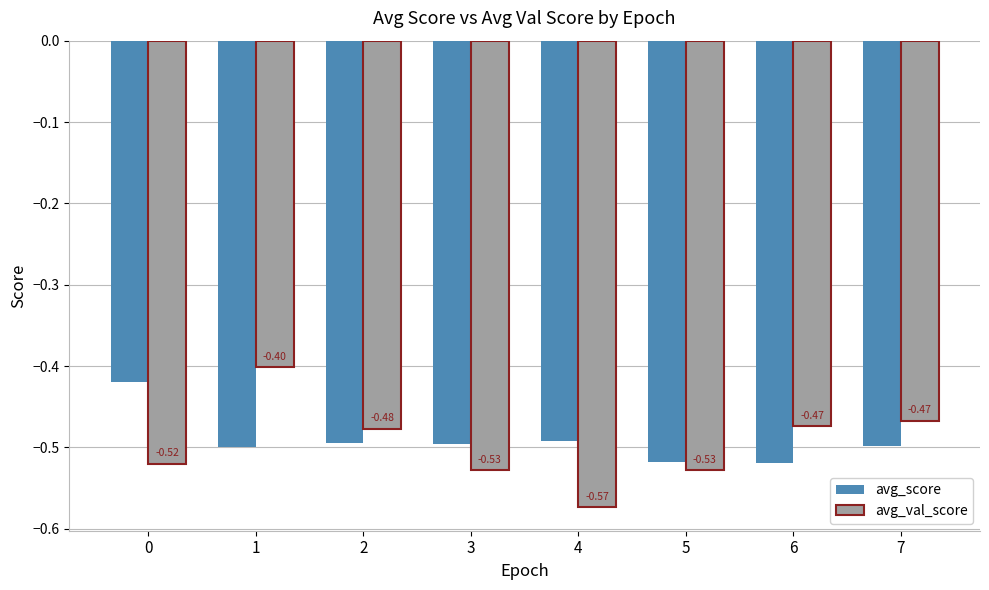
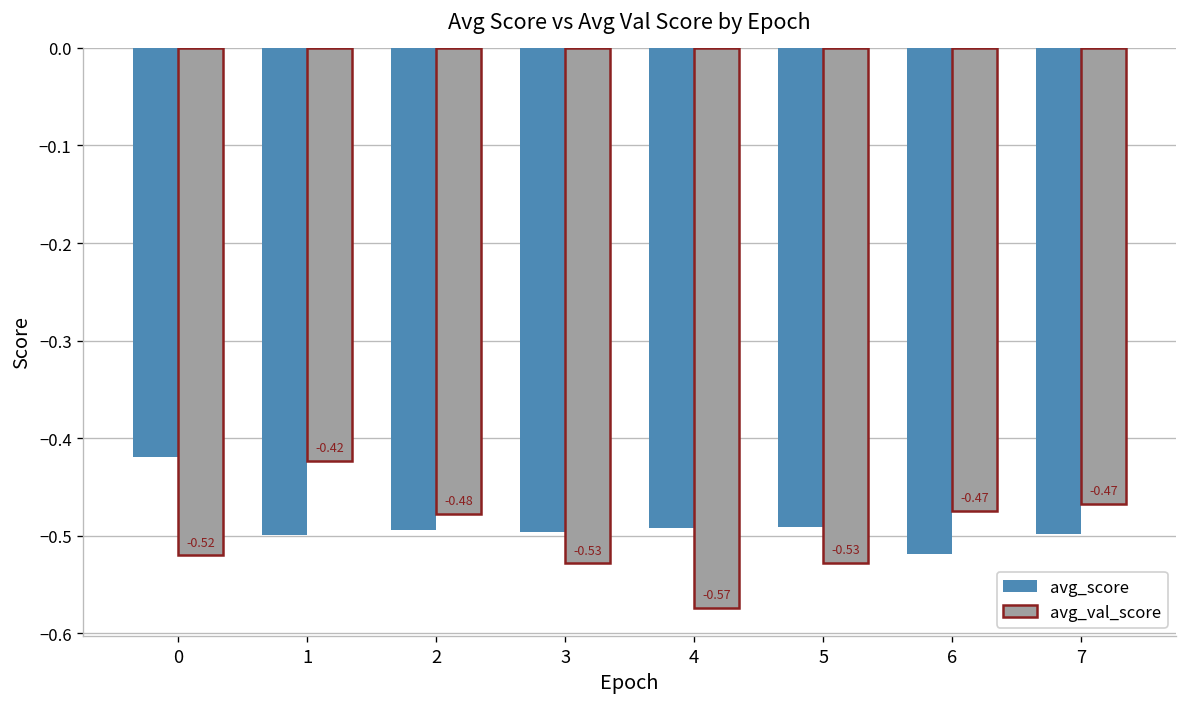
  {
    "avg_score": {
      "0": -0.42,
      "1": -0.50,
      "2": -0.49,
      "3": -0.50,
      "4": -0.49,
-     "5": -0.52,
+     "5": -0.49,
      "6": -0.52,
      "7": -0.50
    },
    "avg_val_score": {
      "0": -0.52,
-     "1": -0.40,
+     "1": -0.42,
      "2": -0.48,
      "3": -0.53,
      "4": -0.57,
      "5": -0.53,
      "6": -0.47,
      "7": -0.47
    }
  }
